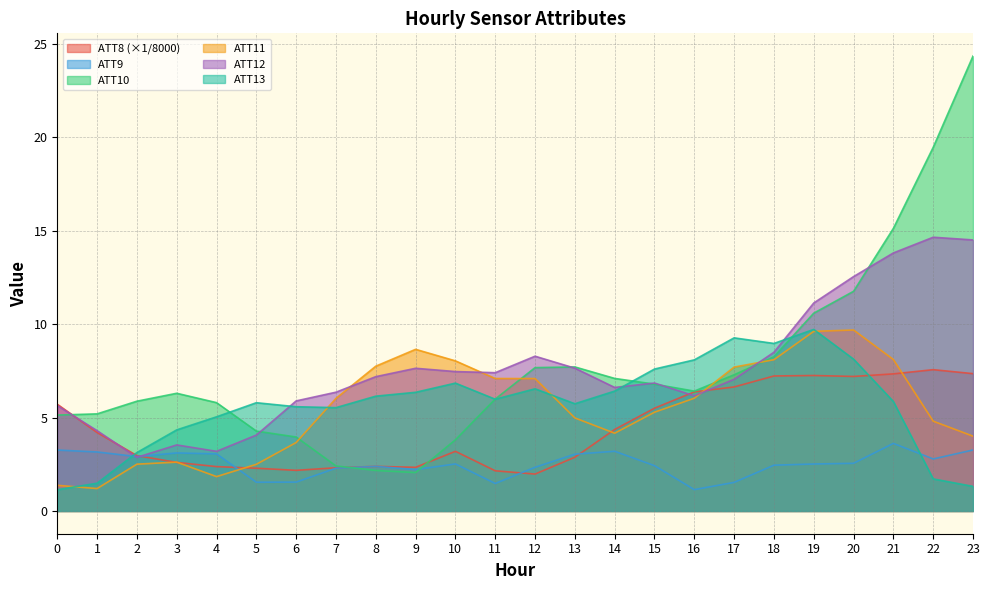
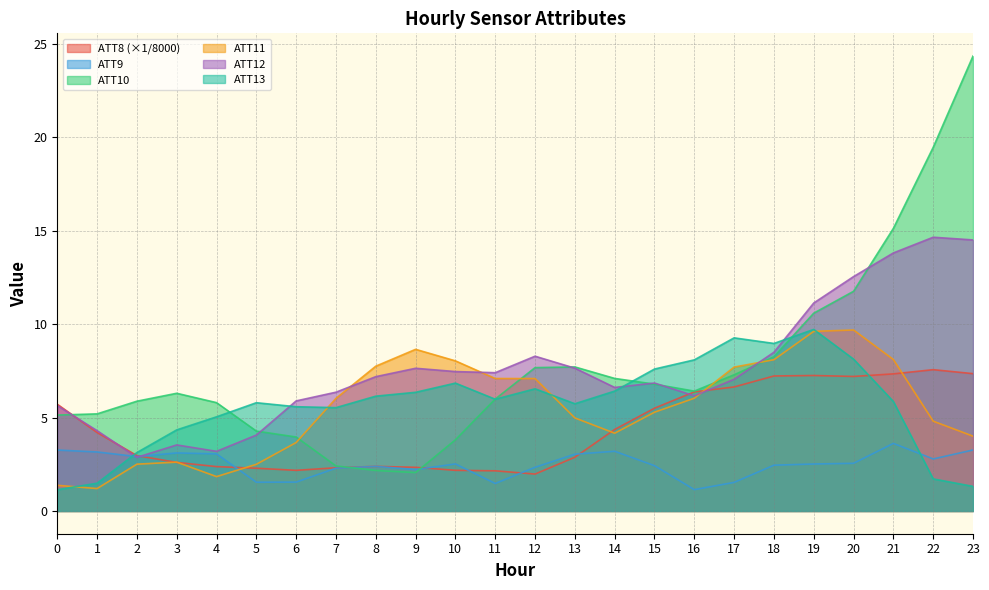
  {
    "ATT8 (×1/8000)": {
      "4": 2.4,
      "5": 2.3,
      "6": 2.2,
-     "10": 3.2,
+     "10": 2.2,
      "11": 2.2,
      "12": 2.0,
      "13": 2.9,
      "14": 4.4,
      "15": 5.5,
      "17": 6.6,
      "18": 7.2,
      "19": 7.3,
      "20": 7.2,
      "21": 7.3,
      "22": 7.6,
      "23": 7.4
    },
    "ATT9": {
      "0": 3.3,
      "1": 3.2,
      "3": 3.1,
      "4": 3.1,
      "5": 1.5,
      "6": 1.5,
      "10": 2.5,
      "11": 1.5,
      "12": 2.3,
      "13": 3.0,
      "14": 3.2,
      "15": 2.4,
      "16": 1.1,
      "17": 1.5,
      "18": 2.5,
      "19": 2.5,
      "20": 2.6,
      "21": 3.6,
      "22": 2.8,
      "23": 3.3
    },
    "ATT11": {
      "0": 1.4,
      "1": 1.2,
      "2": 2.5,
      "4": 1.8,
      "5": 2.5,
      "6": 3.7,
      "7": 6.0,
      "8": 7.7,
      "9": 8.7,
      "10": 8.0,
      "11": 7.1,
      "12": 7.1,
      "13": 5.0,
      "14": 4.2,
      "15": 5.3,
      "17": 7.7,
      "18": 8.1,
      "20": 9.7,
      "21": 8.1,
      "22": 4.8,
      "23": 4.0
    },
    "ATT12": {
      "3": 3.5,
      "4": 3.2,
      "5": 4.1,
      "6": 5.9,
      "7": 6.4,
      "8": 7.2,
      "9": 7.6,
      "10": 7.5,
      "11": 7.4,
      "12": 8.3,
      "14": 6.6,
      "17": 7.0,
      "18": 8.5,
      "19": 11.1,
      "20": 12.5,
      "21": 13.8,
      "22": 14.7,
      "23": 14.5
    }
  }
